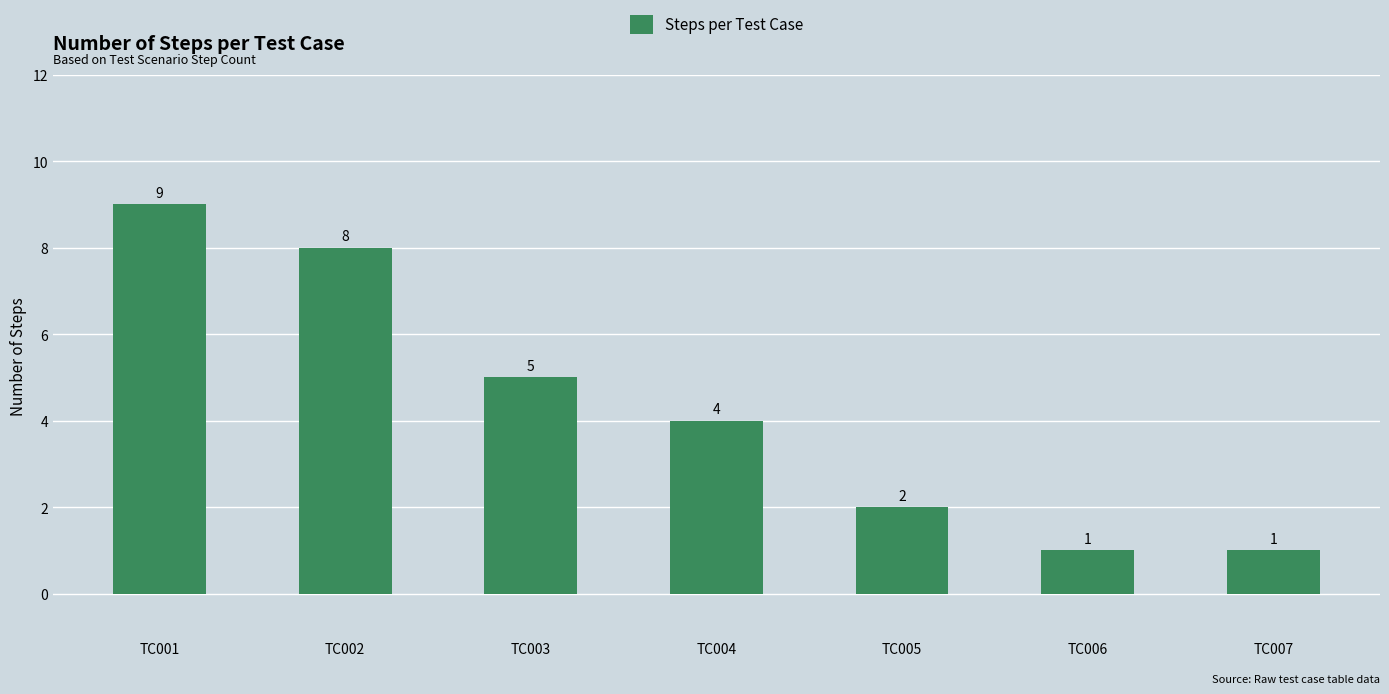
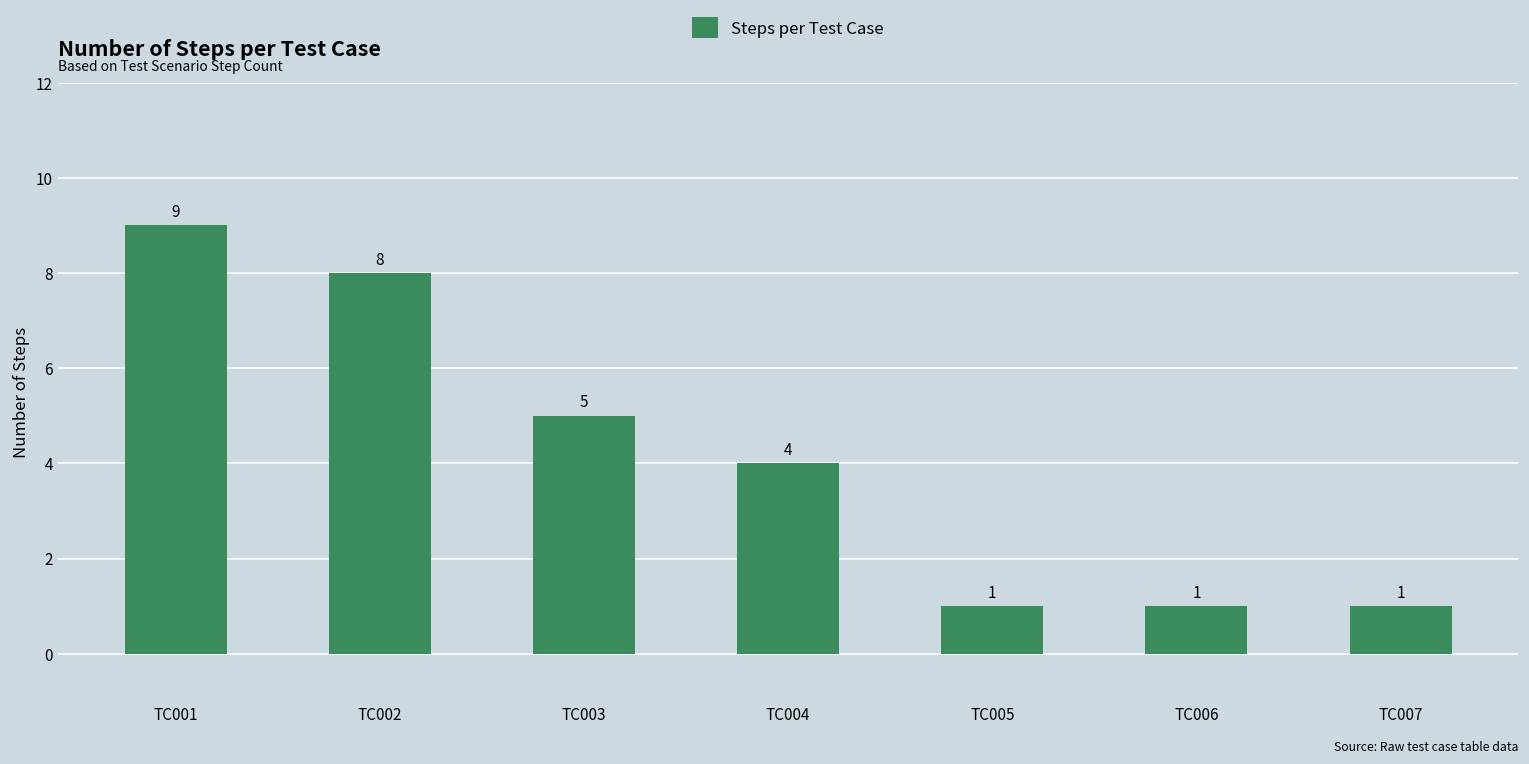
  {
    "TC001": 9,
    "TC002": 8,
    "TC003": 5,
    "TC004": 4,
-   "TC005": 2,
+   "TC005": 1,
    "TC006": 1,
    "TC007": 1
  }
